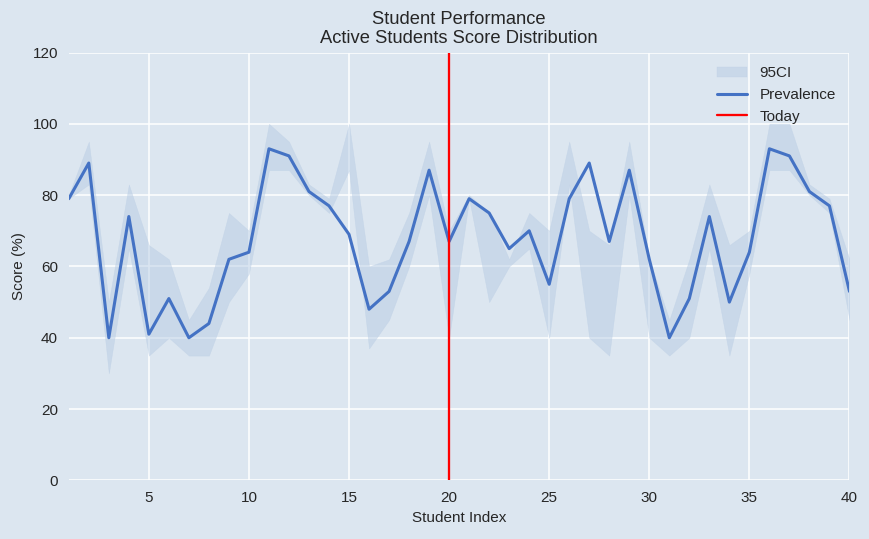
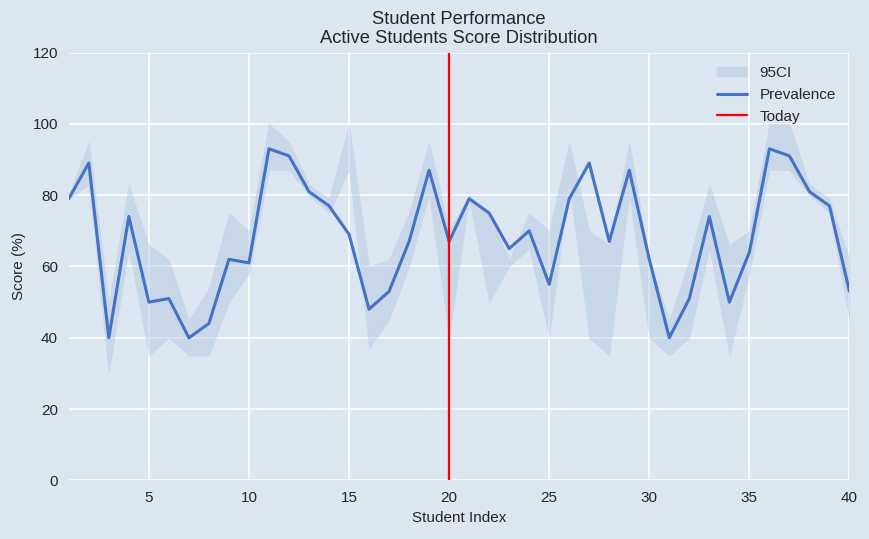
  {
    "Prevalence": {
-     "5": 41,
-     "10": 64,
+     "5": 50,
+     "10": 61,
      "15": 69,
      "20": 67,
      "25": 55,
      "35": 64,
      "40": 53
    }
  }
